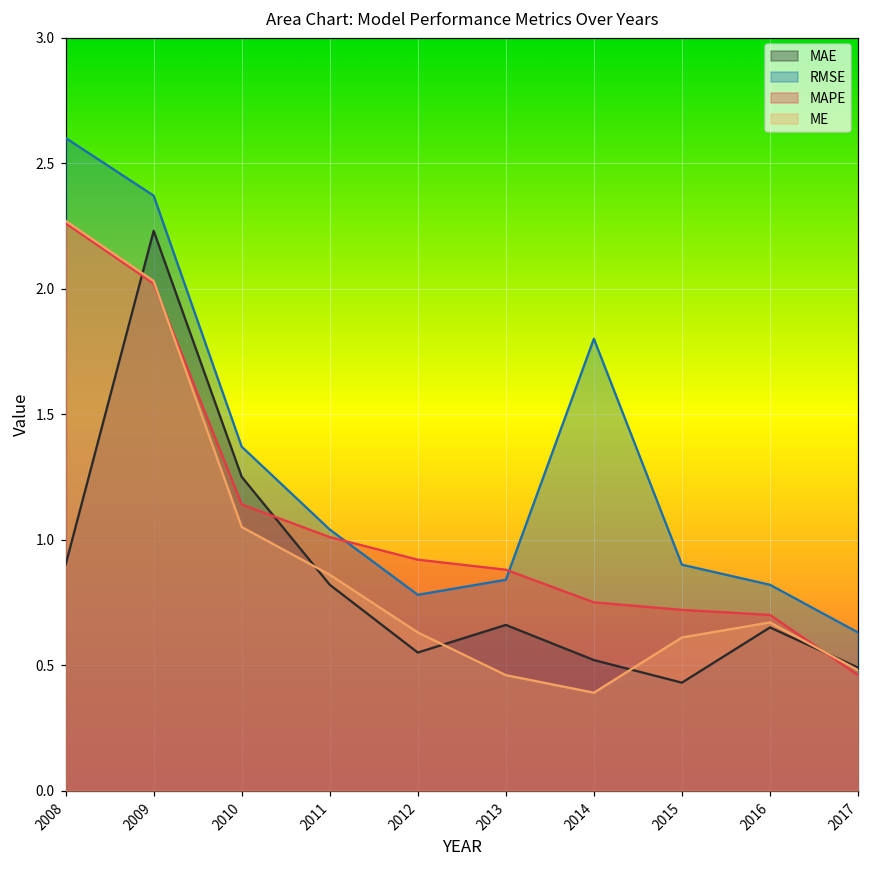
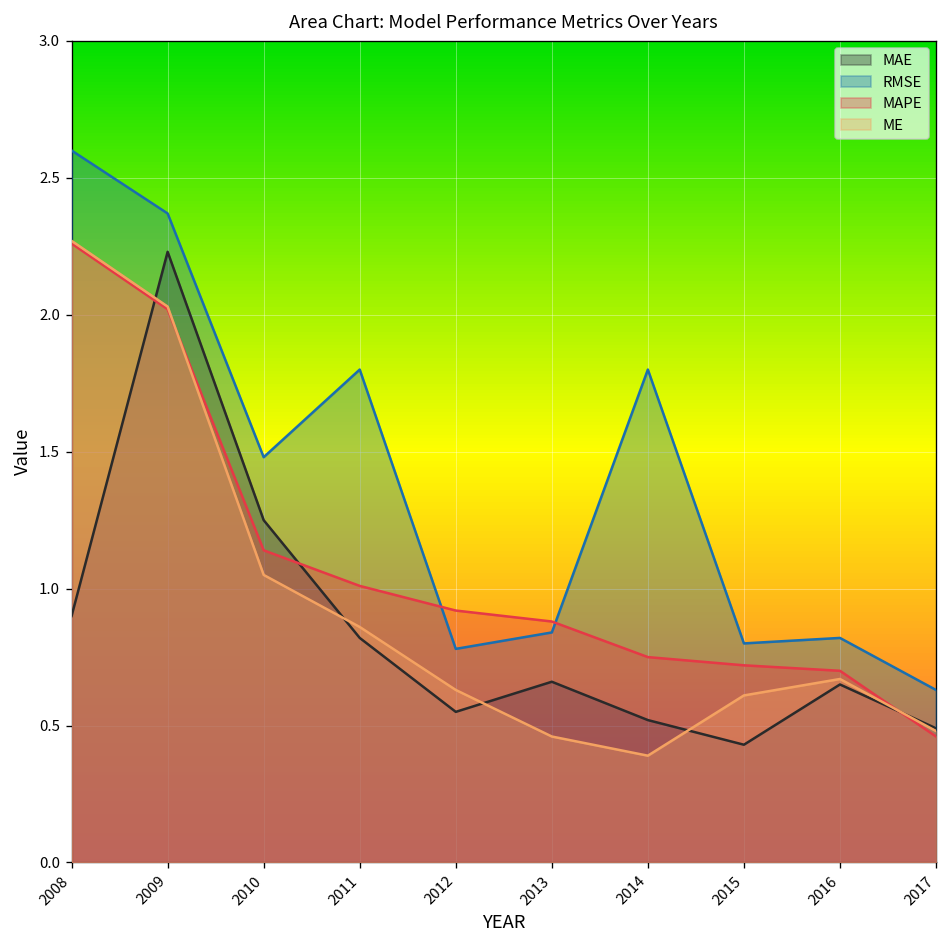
  {
    "MAE": {
      "2008": 0.90,
      "2009": 2.23,
      "2010": 1.25,
      "2011": 0.82,
      "2012": 0.55,
      "2013": 0.66,
      "2014": 0.52,
      "2015": 0.43,
      "2016": 0.65
    },
    "RMSE": {
      "2008": 2.60,
      "2009": 2.37,
-     "2010": 1.37,
-     "2011": 1.04,
+     "2010": 1.48,
+     "2011": 1.80,
      "2012": 0.78,
      "2013": 0.84,
      "2014": 1.80,
-     "2015": 0.9,
+     "2015": 0.8,
      "2016": 0.82,
      "2017": 0.63
    }
  }
